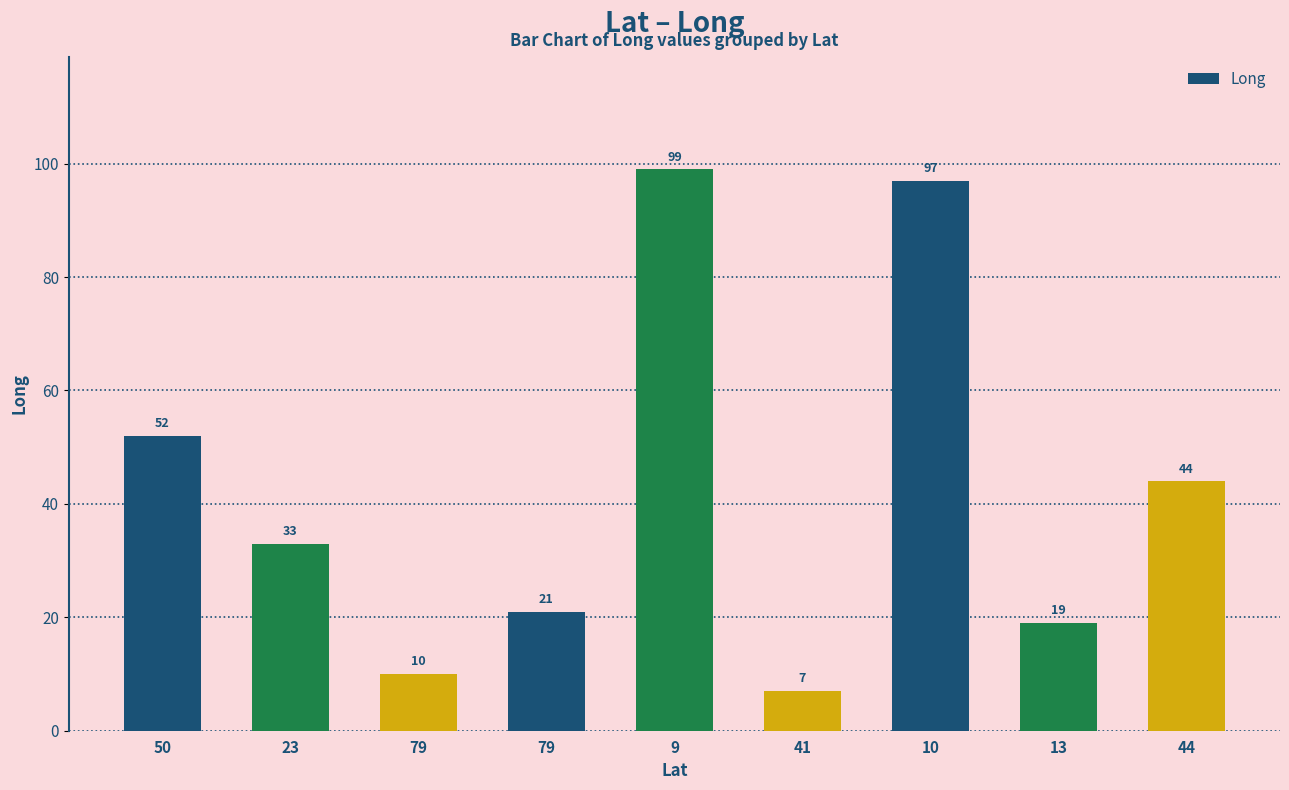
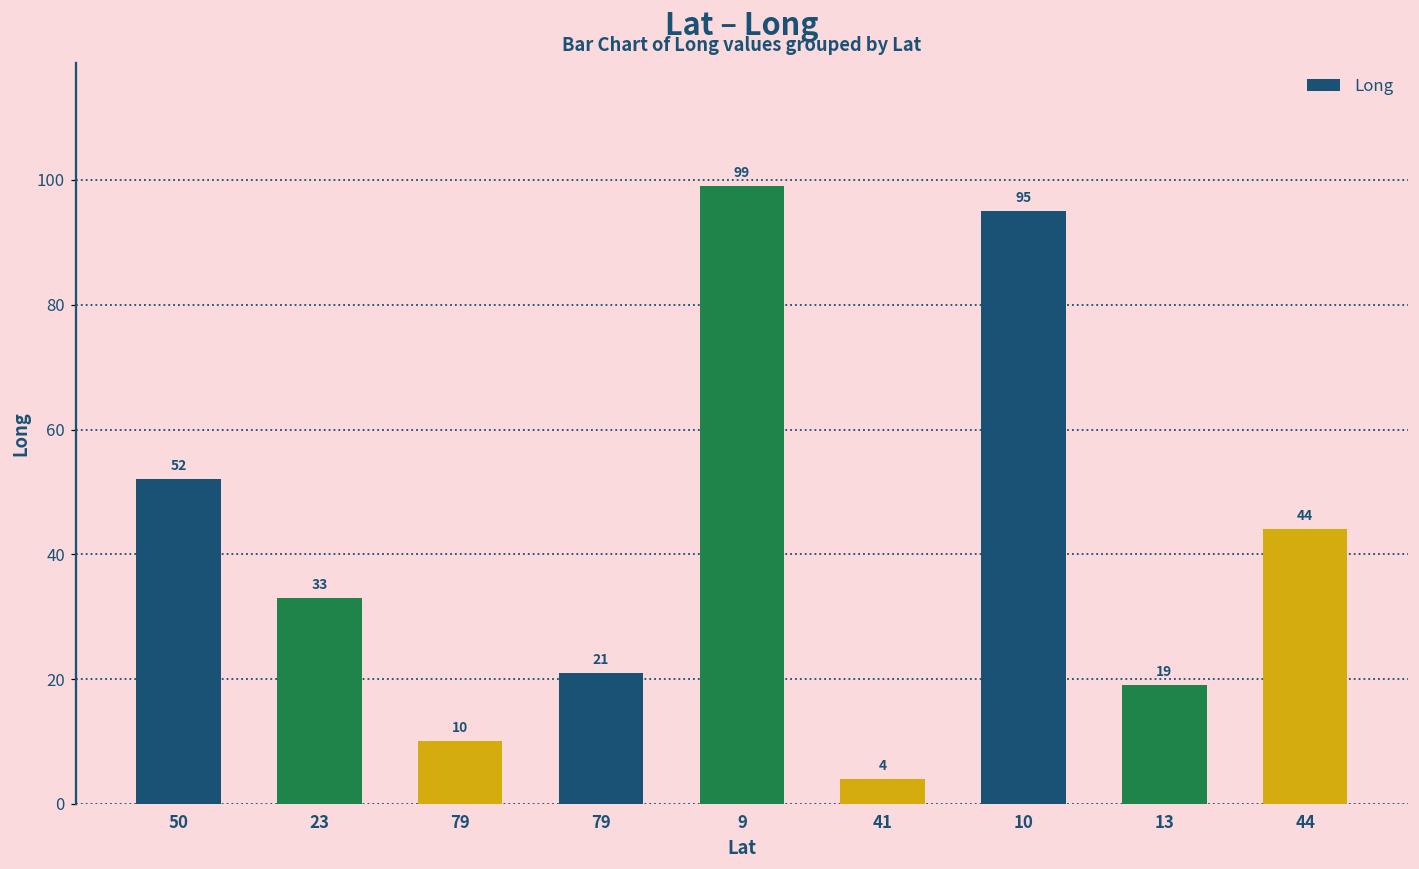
  {
    "50": 52,
    "23": 33,
    "9": 99,
-   "41": 7,
-   "10": 97,
+   "41": 4,
+   "10": 95,
    "13": 19,
    "44": 44
  }
